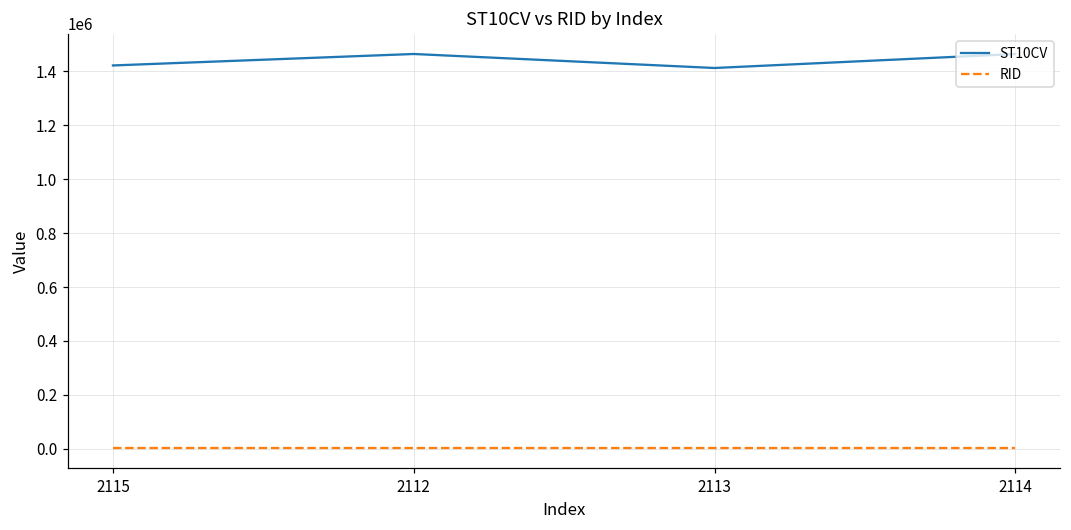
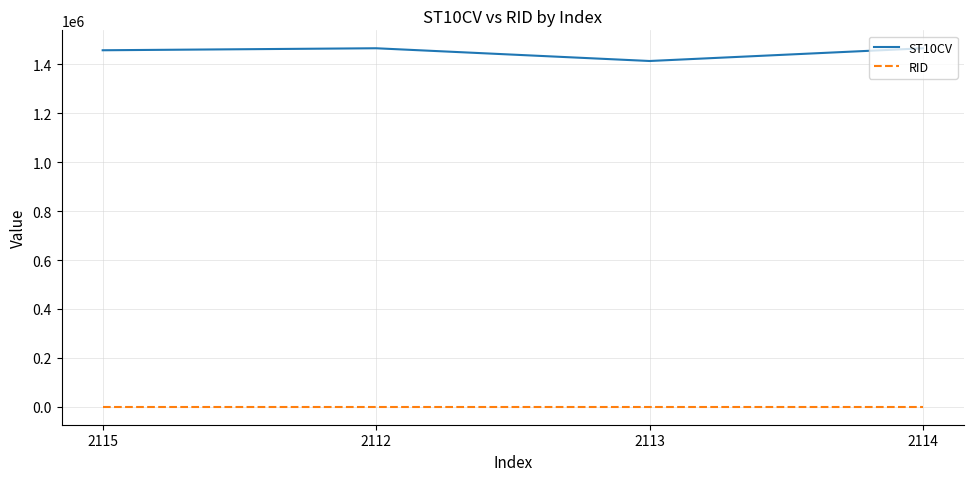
  {
    "ST10CV": {
-     "2115": 1420000,
+     "2115": 1460000,
      "2112": 1460000,
      "2113": 1410000
    },
    "RID": {
      "2115": 0,
      "2112": 0,
      "2113": 0,
      "2114": 0
    }
  }
